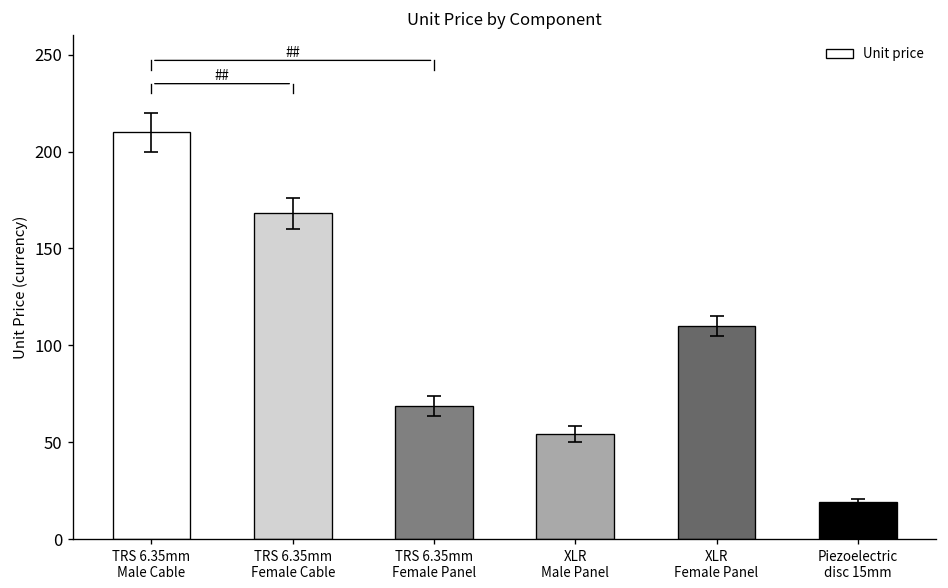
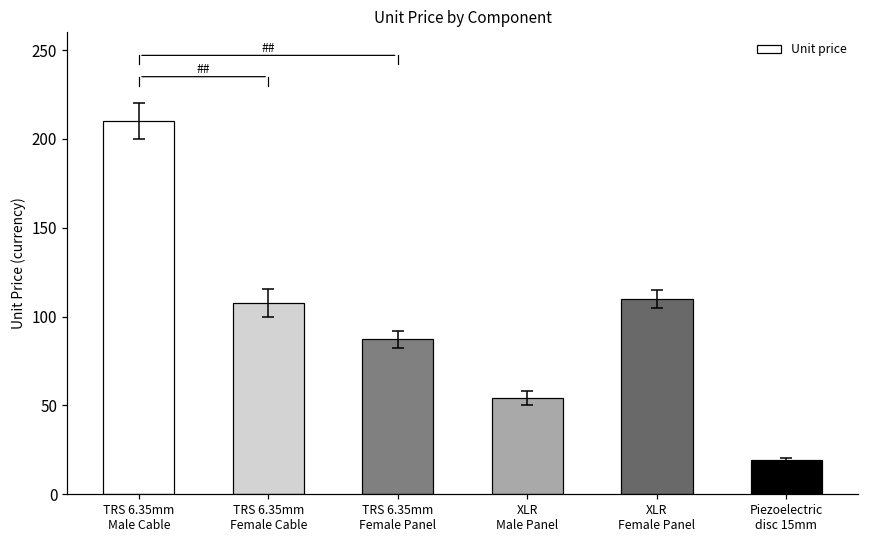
  {
    "Unit price": {
      "TRS 6.35mm Male Cable": 210,
-     "TRS 6.35mm Female Cable": 168,
-     "TRS 6.35mm Female Panel": 69,
+     "TRS 6.35mm Female Cable": 108,
+     "TRS 6.35mm Female Panel": 87,
      "XLR Male Panel": 54,
      "XLR Female Panel": 110,
      "Piezoelectric disc 15mm": 19
    }
  }
